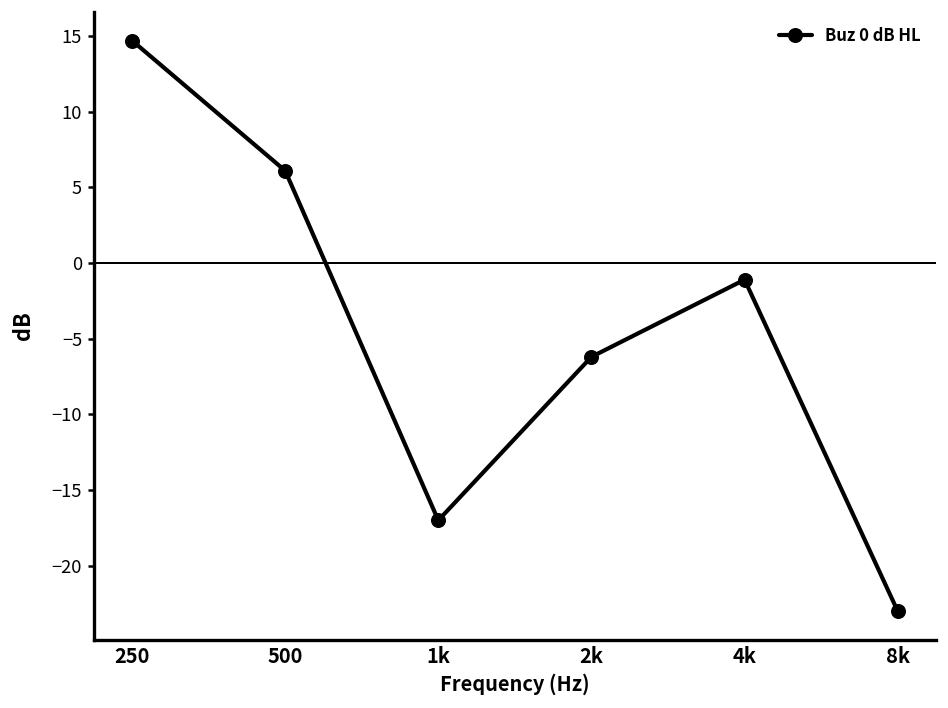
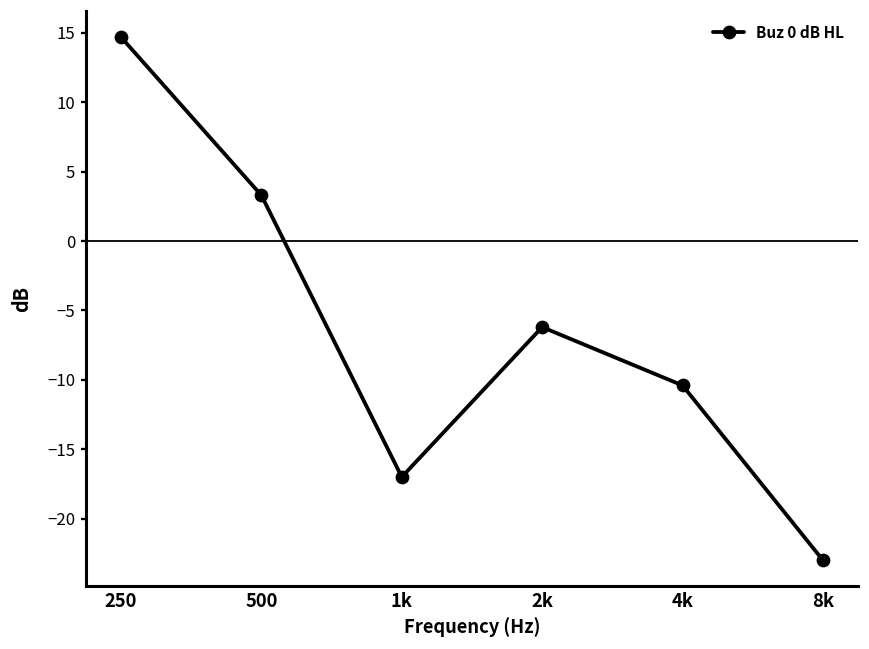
  {
    "250": 14.7,
-   "500": 6.1,
+   "500": 3.3,
    "1k": -17.0,
    "2k": -6.2,
-   "4k": -1.1,
+   "4k": -10.4,
    "8k": -23.0
  }
